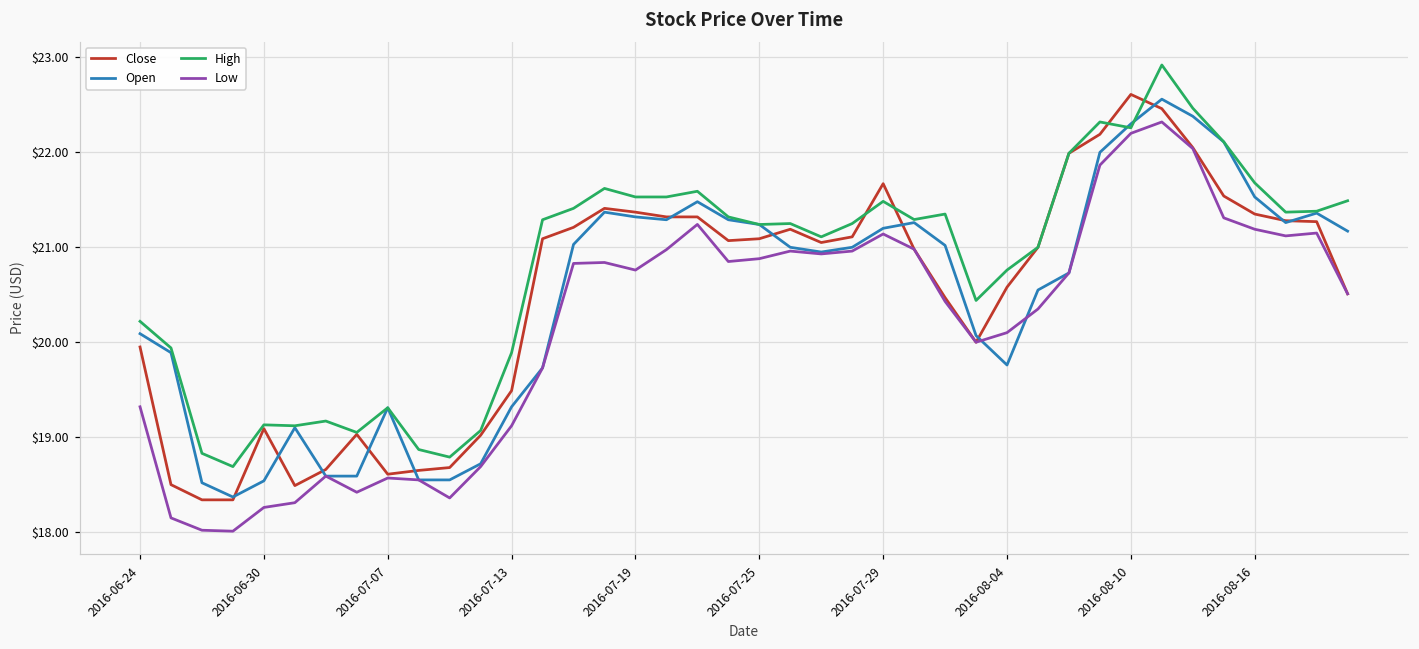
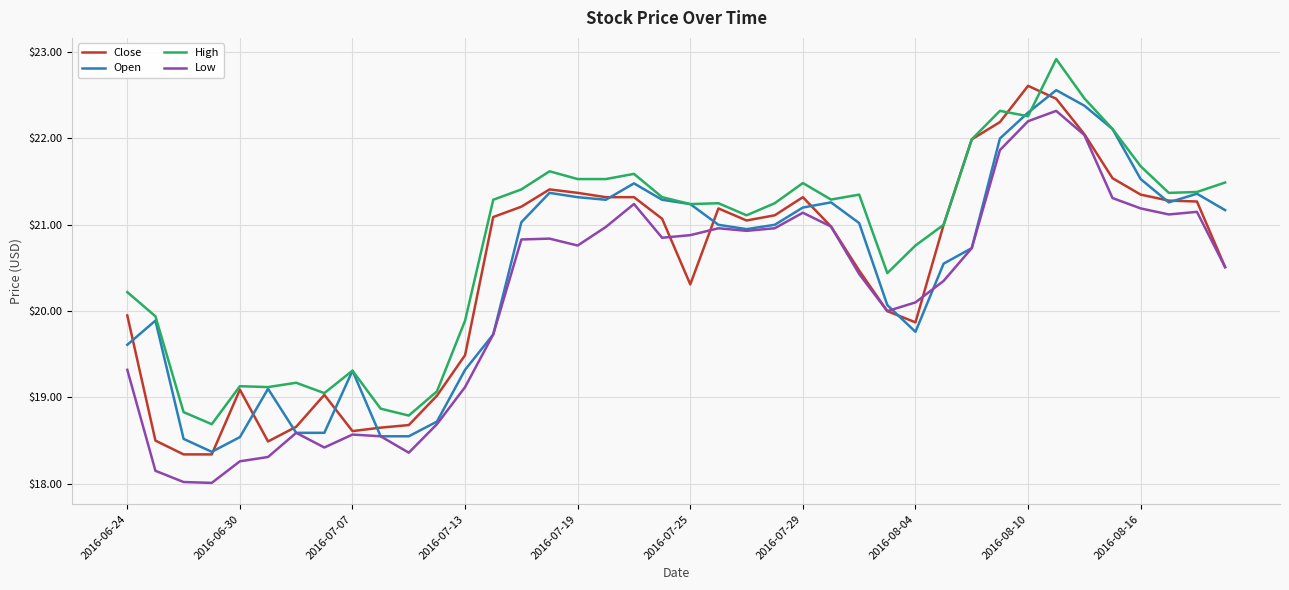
  {
    "Close": {
      "2016-06-24": "$20.0",
      "2016-06-30": "$19.1",
      "2016-07-07": "$18.6",
      "2016-07-13": "$19.5",
      "2016-07-19": "$21.4",
-     "2016-07-25": "$21.1",
-     "2016-07-29": "$21.7",
-     "2016-08-04": "$20.6",
+     "2016-07-25": "$20.3",
+     "2016-07-29": "$21.3",
+     "2016-08-04": "$19.9",
      "2016-08-10": "$22.6",
      "2016-08-16": "$21.4"
    },
    "Open": {
-     "2016-06-24": "$20.1",
+     "2016-06-24": "$19.6",
      "2016-06-30": "$18.5",
      "2016-07-13": "$19.3",
      "2016-07-19": "$21.3",
      "2016-07-29": "$21.2",
      "2016-08-04": "$19.8",
      "2016-08-10": "$22.3",
      "2016-08-16": "$21.5"
    },
    "High": {
      "2016-06-24": "$20.2",
      "2016-06-30": "$19.1",
      "2016-07-13": "$19.9",
      "2016-07-19": "$21.5",
      "2016-07-29": "$21.5",
      "2016-08-04": "$20.8",
      "2016-08-10": "$22.3",
      "2016-08-16": "$21.7"
    },
    "Low": {
      "2016-06-24": "$19.3",
      "2016-06-30": "$18.3",
      "2016-07-07": "$18.6",
      "2016-07-13": "$19.1",
      "2016-07-19": "$20.8",
      "2016-07-25": "$20.9",
      "2016-07-29": "$21.1",
      "2016-08-04": "$20.1",
      "2016-08-10": "$22.2",
      "2016-08-16": "$21.2"
    }
  }
